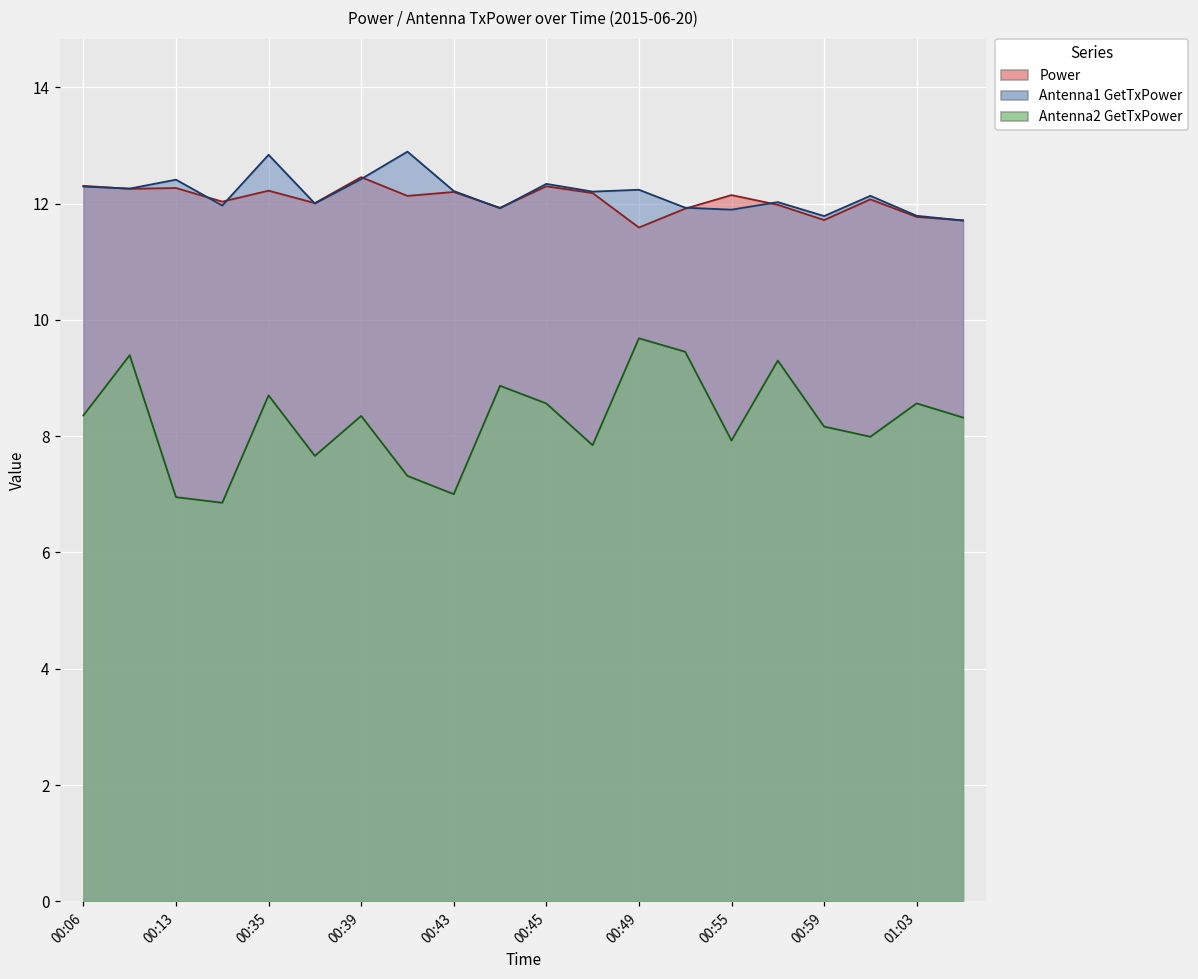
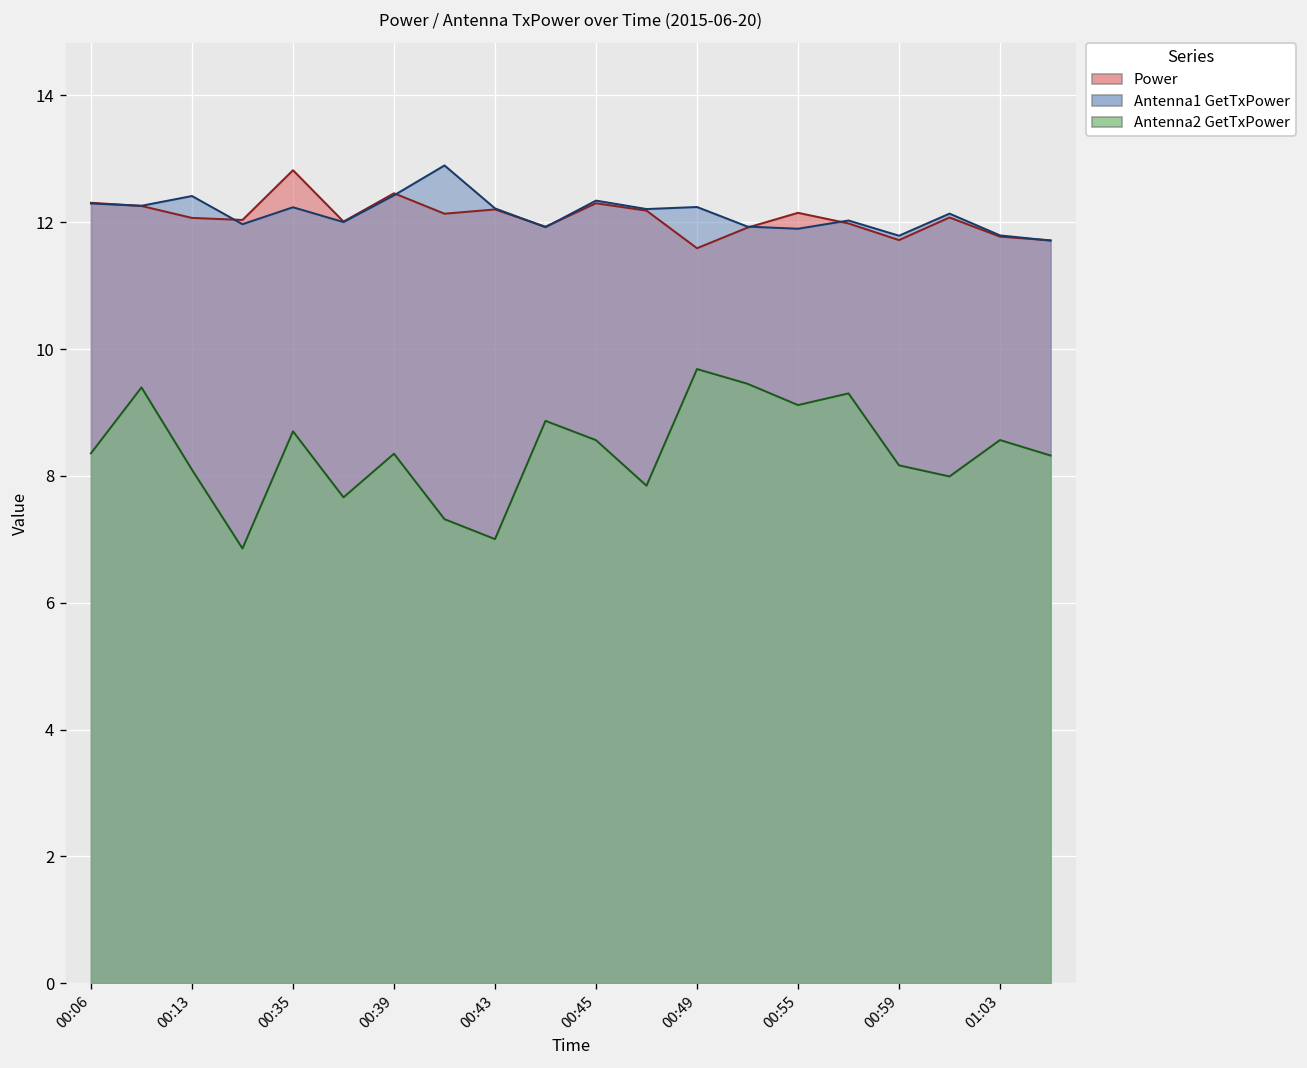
  {
    "Power": {
-     "00:13": 12.3,
-     "00:35": 12.2,
+     "00:13": 12.1,
+     "00:35": 12.8,
      "00:49": 11.6,
      "00:55": 12.1,
      "00:59": 11.7
    },
    "Antenna1 GetTxPower": {
      "00:13": 12.4,
-     "00:35": 12.8,
+     "00:35": 12.2,
      "00:49": 12.2,
      "00:55": 11.9,
      "00:59": 11.8
    },
    "Antenna2 GetTxPower": {
      "00:06": 8.4,
-     "00:13": 7.0,
+     "00:13": 8.1,
      "00:35": 8.7,
      "00:39": 8.3,
      "00:43": 7.0,
      "00:45": 8.6,
      "00:49": 9.7,
-     "00:55": 7.9,
+     "00:55": 9.1,
      "00:59": 8.2,
      "01:03": 8.6
    }
  }
